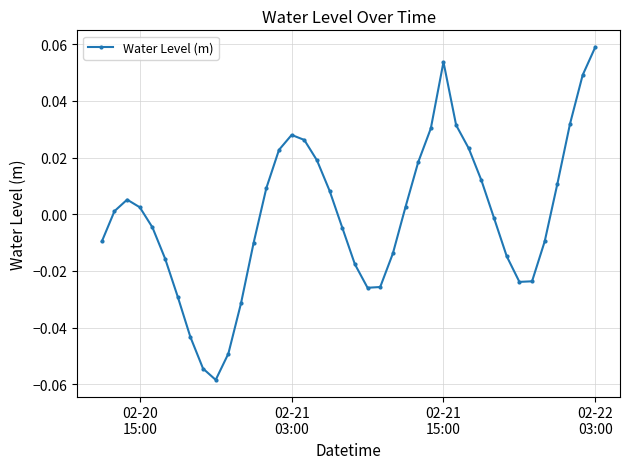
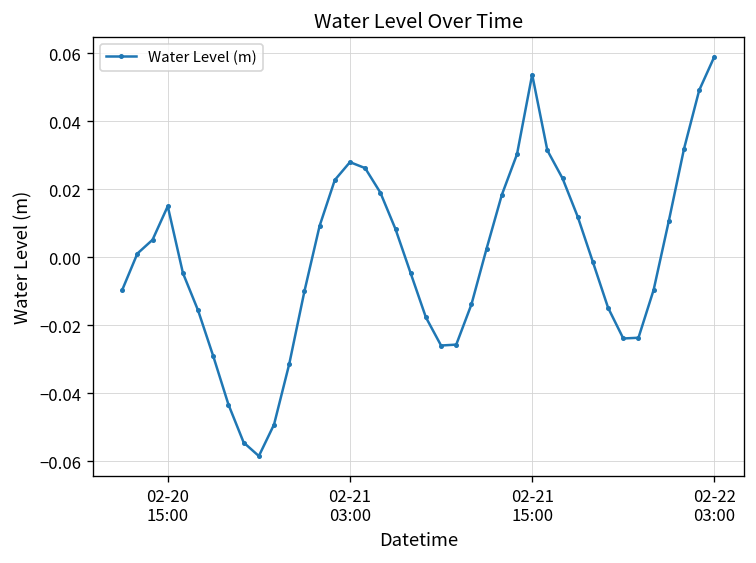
  {
-   "02-20 15:00": 0.002,
+   "02-20 15:00": 0.015,
    "02-21 03:00": 0.028,
    "02-21 15:00": 0.054,
    "02-22 03:00": 0.059
  }
